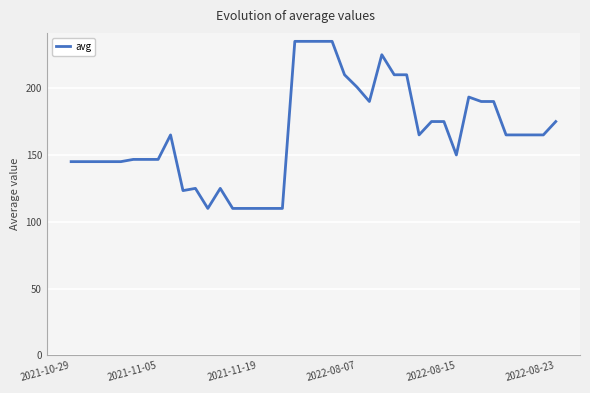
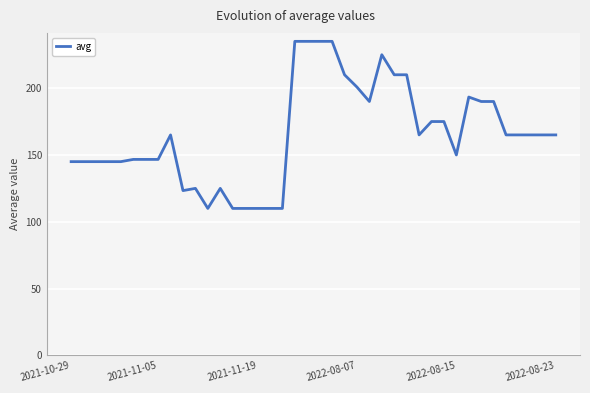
  {
    "2021-10-29": 145,
    "2021-11-05": 147,
    "2021-11-19": 110,
    "2022-08-07": 201,
    "2022-08-15": 150,
-   "2022-08-23": 175
+   "2022-08-23": 165
  }
